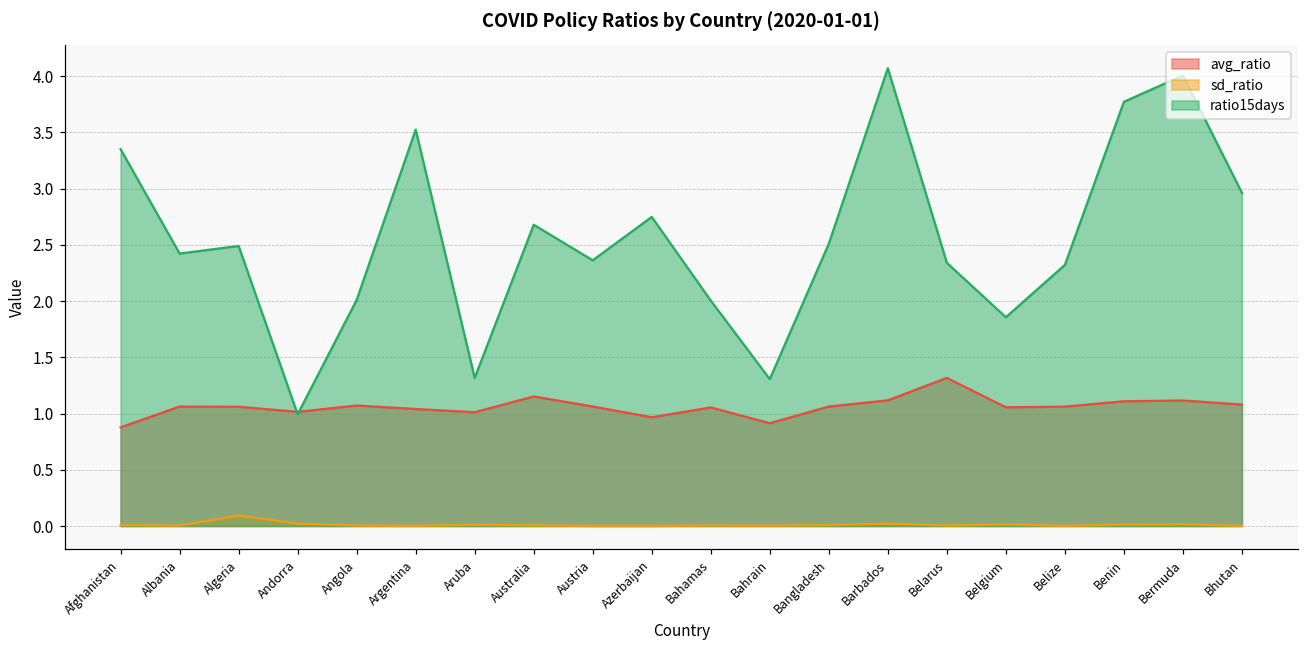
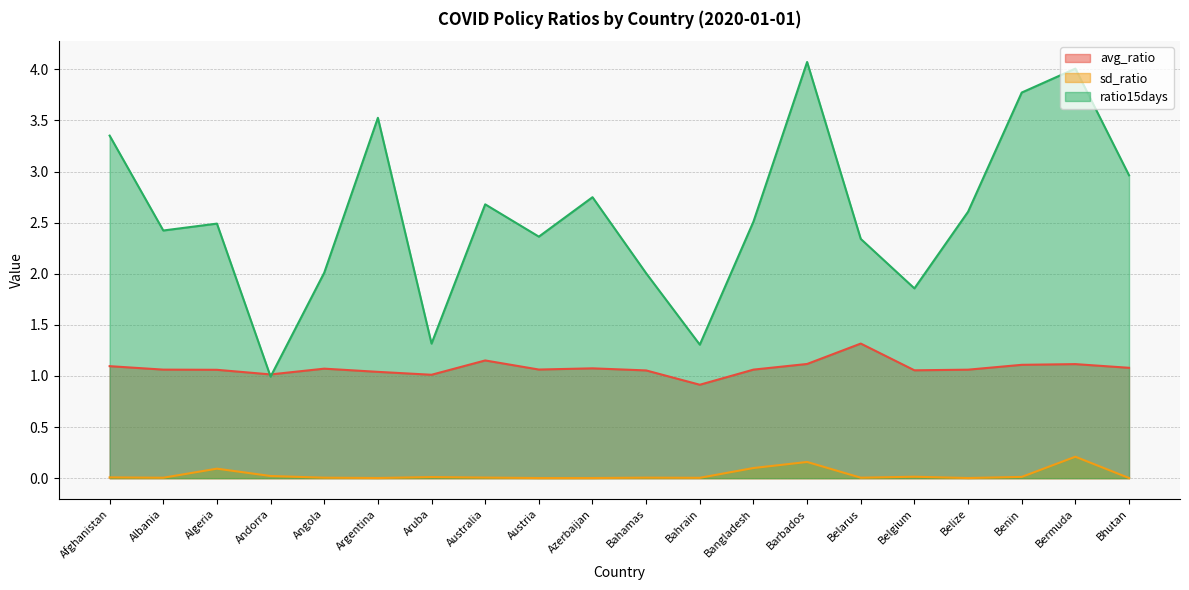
  {
    "avg_ratio": {
-     "Afghanistan": 0.88,
+     "Afghanistan": 1.10,
      "Albania": 1.06,
      "Algeria": 1.06,
      "Angola": 1.07,
      "Argentina": 1.04,
      "Aruba": 1.01,
      "Australia": 1.15,
      "Austria": 1.06,
-     "Azerbaijan": 0.97,
+     "Azerbaijan": 1.07,
      "Bahamas": 1.05,
      "Bahrain": 0.91,
      "Bangladesh": 1.06,
      "Barbados": 1.12,
      "Belarus": 1.32,
      "Belgium": 1.06,
      "Belize": 1.06,
      "Benin": 1.11,
      "Bermuda": 1.12,
      "Bhutan": 1.08
    },
    "sd_ratio": {
      "Afghanistan": 0.01,
      "Albania": 0.00,
      "Algeria": 0.09,
      "Andorra": 0.02,
      "Angola": 0.00,
      "Argentina": 0.00,
      "Aruba": 0.01,
      "Australia": 0.01,
      "Austria": 0.00,
      "Azerbaijan": 0.00,
      "Bahamas": 0.01,
      "Bahrain": 0.00,
-     "Bangladesh": 0.01,
-     "Barbados": 0.02,
+     "Bangladesh": 0.10,
+     "Barbados": 0.16,
      "Belarus": 0.00,
      "Belgium": 0.01,
      "Belize": 0.00,
      "Benin": 0.01,
-     "Bermuda": 0.02,
+     "Bermuda": 0.21,
      "Bhutan": 0.00
    },
    "ratio15days": {
      "Afghanistan": 3.35,
      "Albania": 2.42,
      "Algeria": 2.49,
      "Angola": 2.01,
      "Argentina": 3.53,
      "Aruba": 1.32,
      "Australia": 2.68,
      "Austria": 2.36,
      "Azerbaijan": 2.75,
      "Bahamas": 2.00,
      "Bahrain": 1.31,
      "Bangladesh": 2.51,
      "Barbados": 4.07,
      "Belarus": 2.34,
      "Belgium": 1.86,
-     "Belize": 2.32,
+     "Belize": 2.61,
      "Benin": 3.77,
      "Bhutan": 2.96
    }
  }
